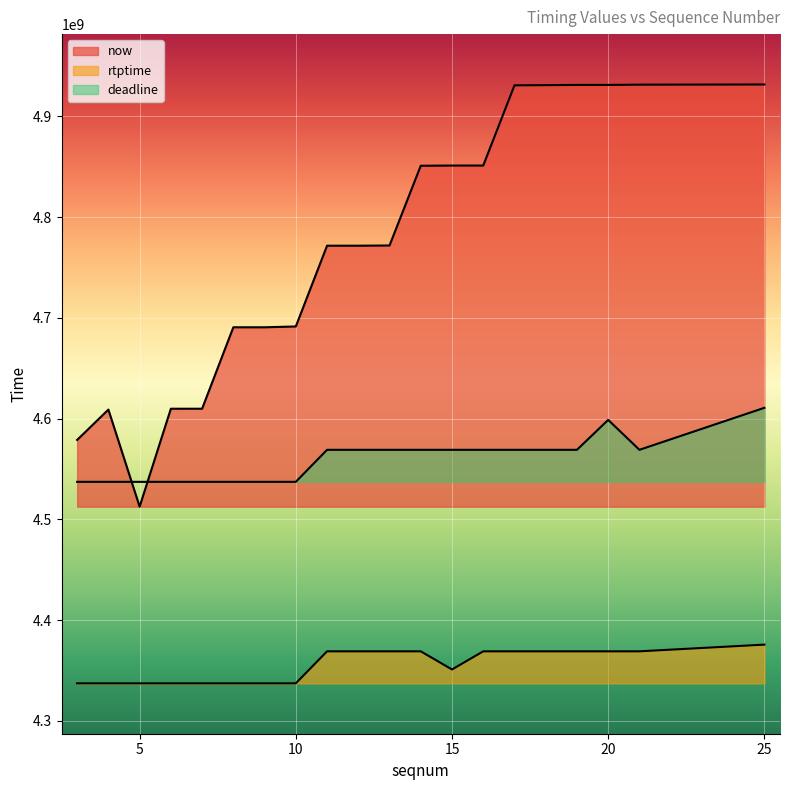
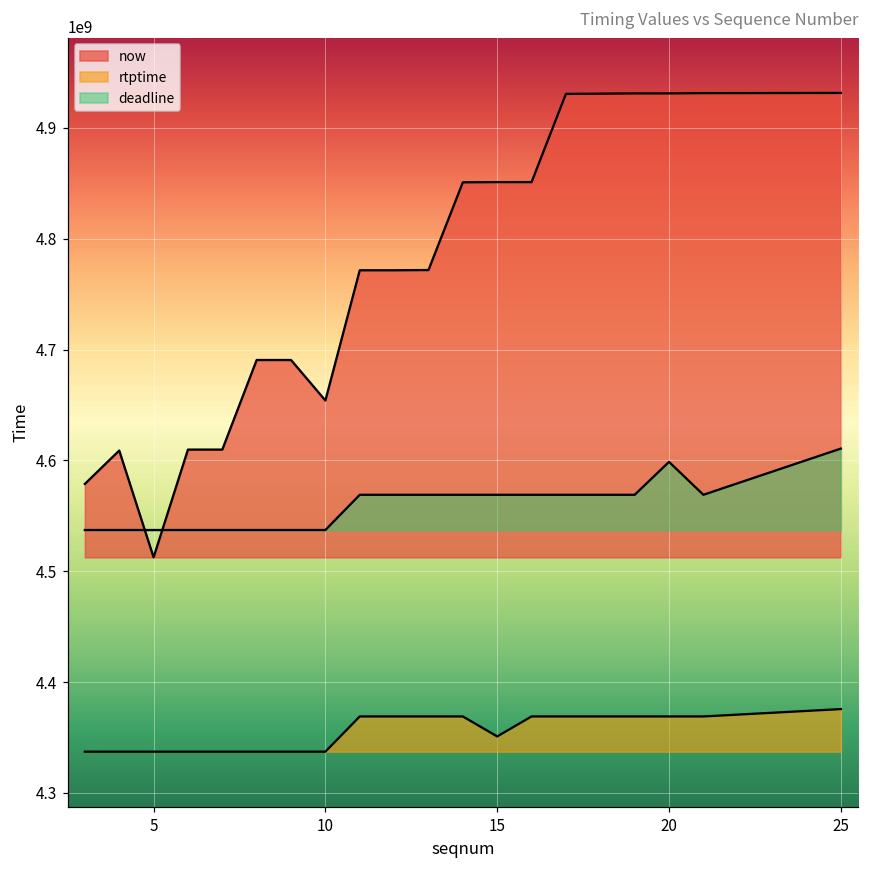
  {
    "now": {
      "5": 4513000000,
-     "10": 4691000000,
+     "10": 4654000000,
      "15": 4851000000,
      "20": 4931000000,
      "25": 4932000000
    },
    "rtptime": {
      "5": 4337000000,
      "10": 4337000000,
      "15": 4351000000,
      "20": 4369000000,
      "25": 4376000000
    },
    "deadline": {
      "5": 4537000000,
      "10": 4537000000,
      "15": 4569000000,
      "20": 4599000000,
      "25": 4611000000
    }
  }
